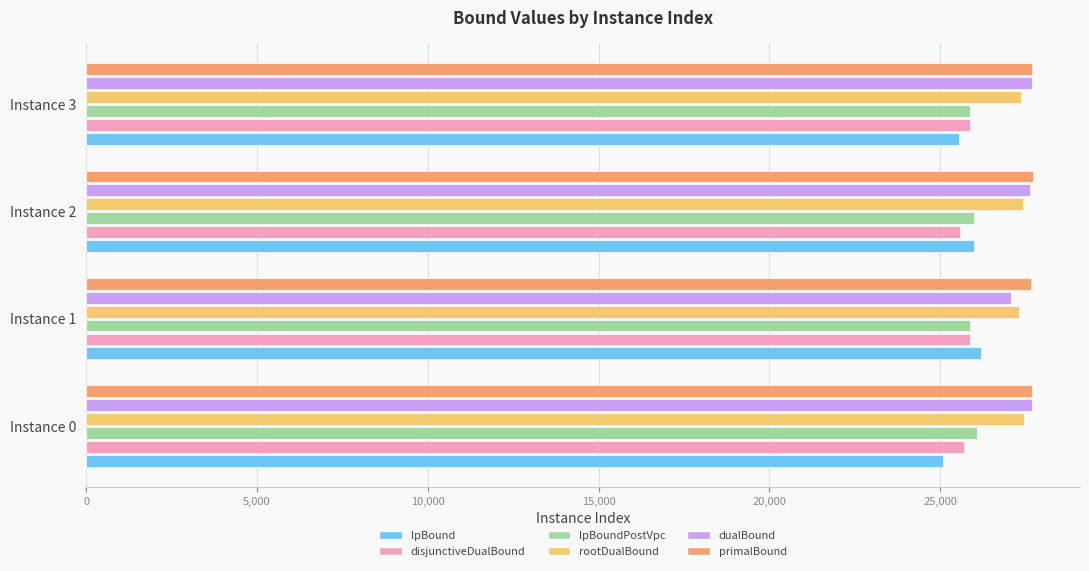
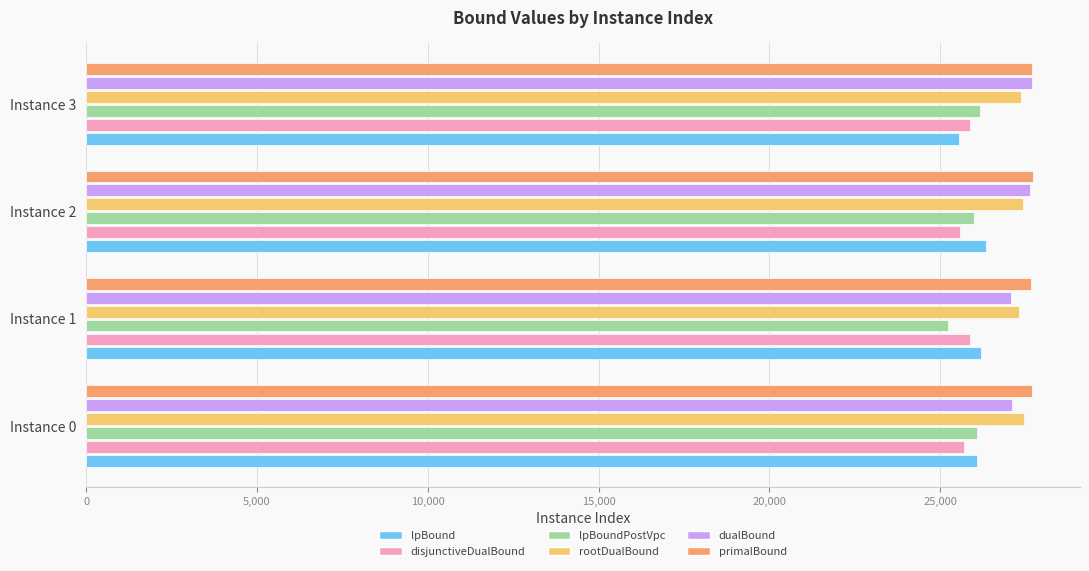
  {
    "lpBound": {
      "Instance 3": "25,500",
-     "Instance 2": "26,000",
+     "Instance 2": "26,300",
      "Instance 1": "26,200",
-     "Instance 0": "25,100"
+     "Instance 0": "26,100"
    },
    "disjunctiveDualBound": {
      "Instance 3": "25,900",
      "Instance 2": "25,600",
      "Instance 1": "25,900",
      "Instance 0": "25,700"
    },
    "lpBoundPostVpc": {
-     "Instance 3": "25,900",
+     "Instance 3": "26,200",
      "Instance 2": "26,000",
-     "Instance 1": "25,900",
+     "Instance 1": "25,200",
      "Instance 0": "26,100"
    },
    "dualBound": {
      "Instance 3": "27,700",
      "Instance 2": "27,600",
      "Instance 1": "27,100",
-     "Instance 0": "27,700"
+     "Instance 0": "27,100"
    }
  }
